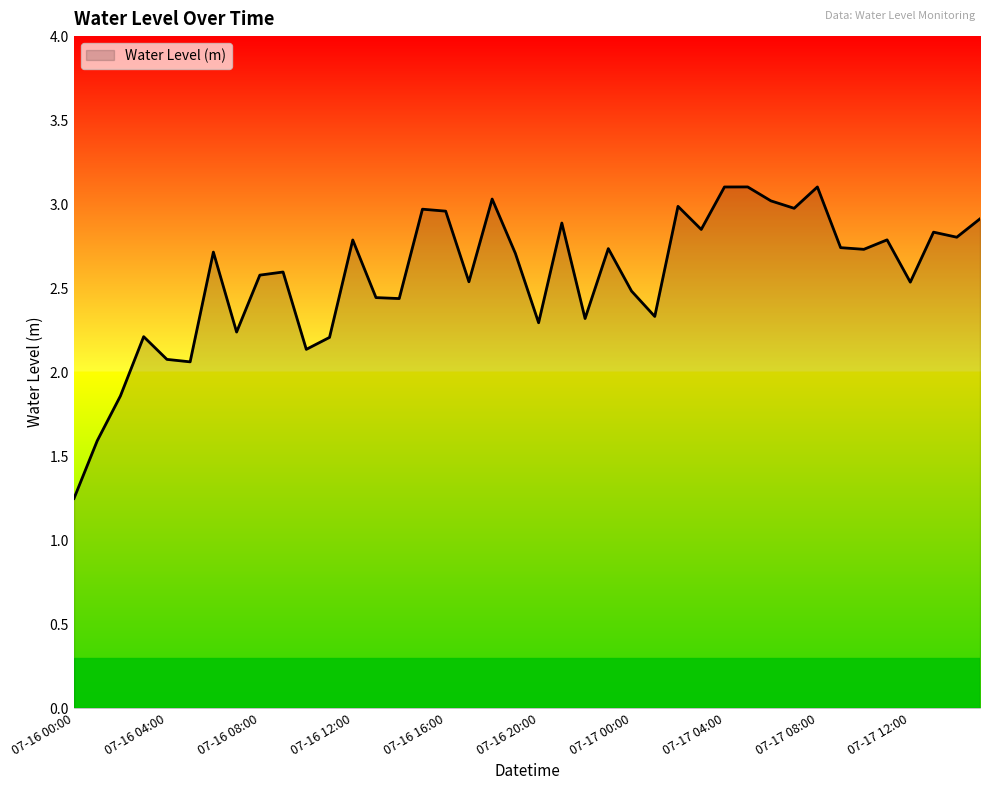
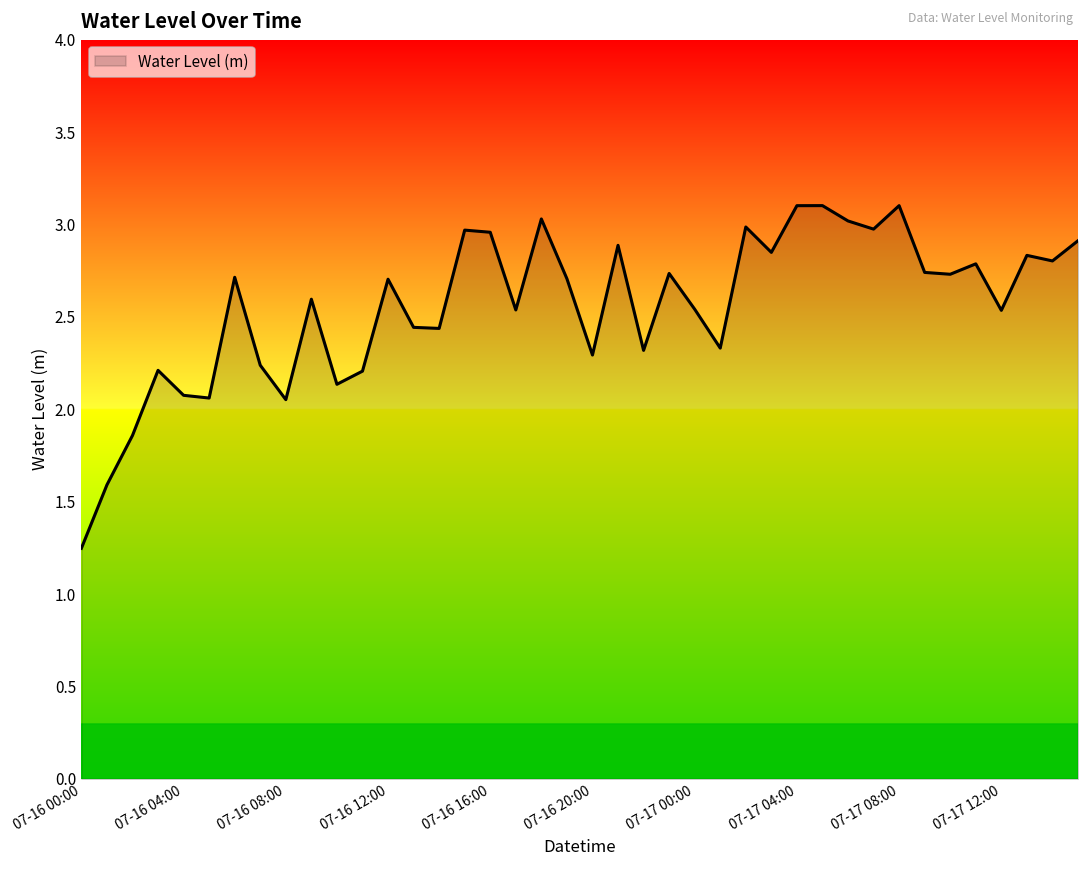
  {
    "07-16 00:00": 1.25,
    "07-16 04:00": 2.08,
-   "07-16 08:00": 2.58,
-   "07-16 12:00": 2.79,
+   "07-16 08:00": 2.05,
+   "07-16 12:00": 2.70,
    "07-16 16:00": 2.96,
    "07-16 20:00": 2.29,
-   "07-17 00:00": 2.48,
+   "07-17 00:00": 2.54,
    "07-17 04:00": 3.10,
    "07-17 08:00": 3.10,
    "07-17 12:00": 2.54
  }
